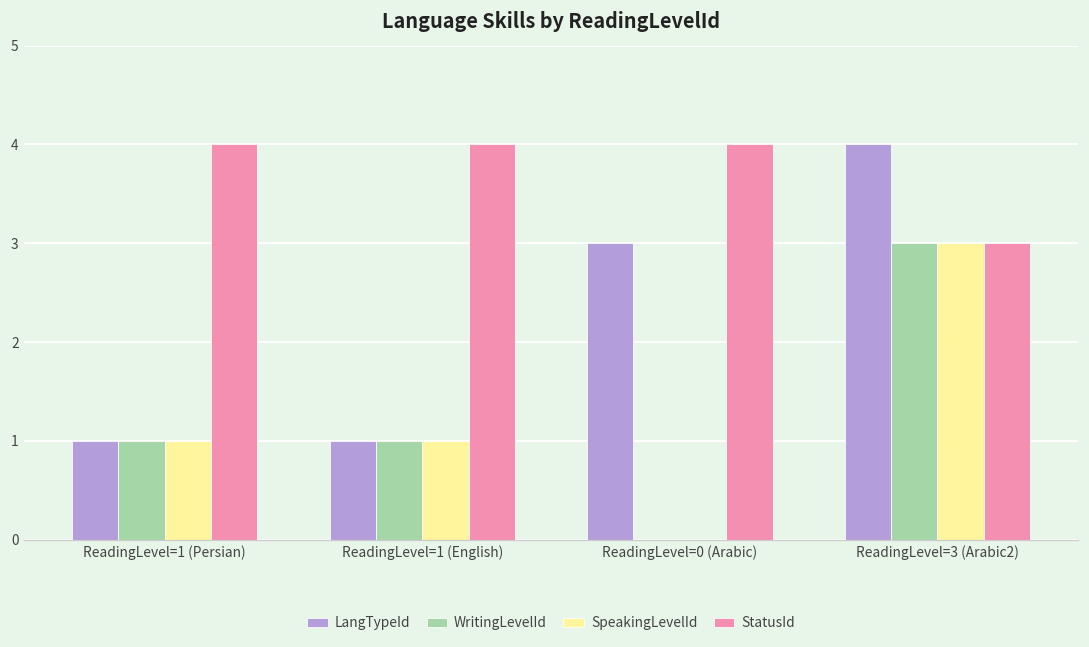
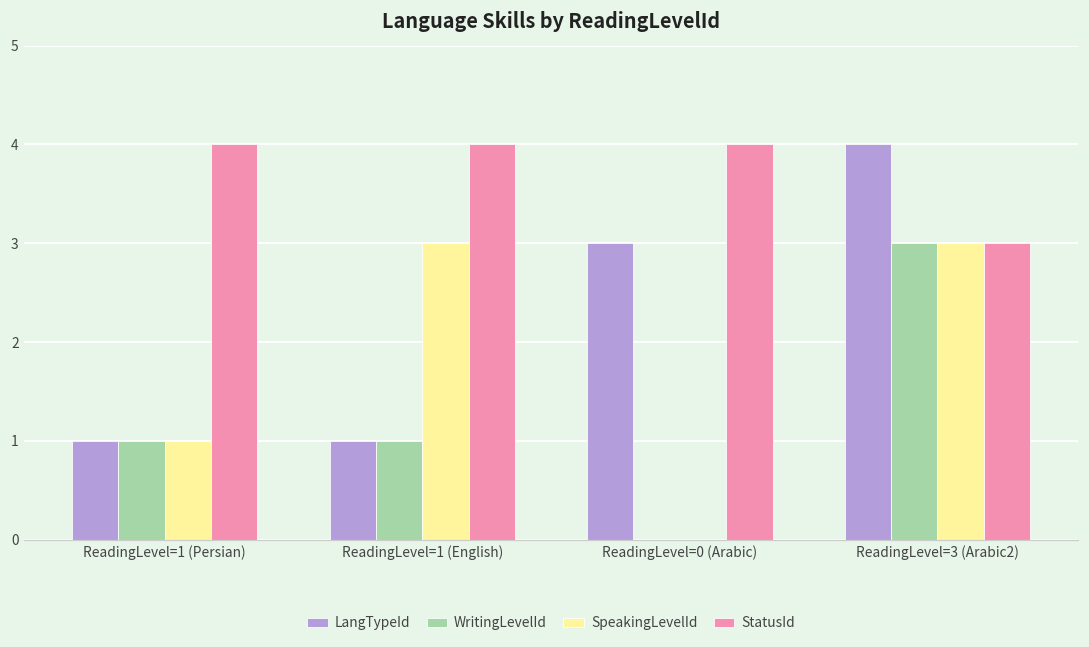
  {
    "LangTypeId": {
      "ReadingLevel=1 (Persian)": 1,
      "ReadingLevel=1 (English)": 1,
      "ReadingLevel=0 (Arabic)": 3,
      "ReadingLevel=3 (Arabic2)": 4
    },
    "WritingLevelId": {
      "ReadingLevel=1 (Persian)": 1,
      "ReadingLevel=1 (English)": 1,
      "ReadingLevel=0 (Arabic)": 0,
      "ReadingLevel=3 (Arabic2)": 3
    },
    "SpeakingLevelId": {
      "ReadingLevel=1 (Persian)": 1,
-     "ReadingLevel=1 (English)": 1,
+     "ReadingLevel=1 (English)": 3,
      "ReadingLevel=0 (Arabic)": 0,
      "ReadingLevel=3 (Arabic2)": 3
    },
    "StatusId": {
      "ReadingLevel=1 (Persian)": 4,
      "ReadingLevel=1 (English)": 4,
      "ReadingLevel=0 (Arabic)": 4,
      "ReadingLevel=3 (Arabic2)": 3
    }
  }
